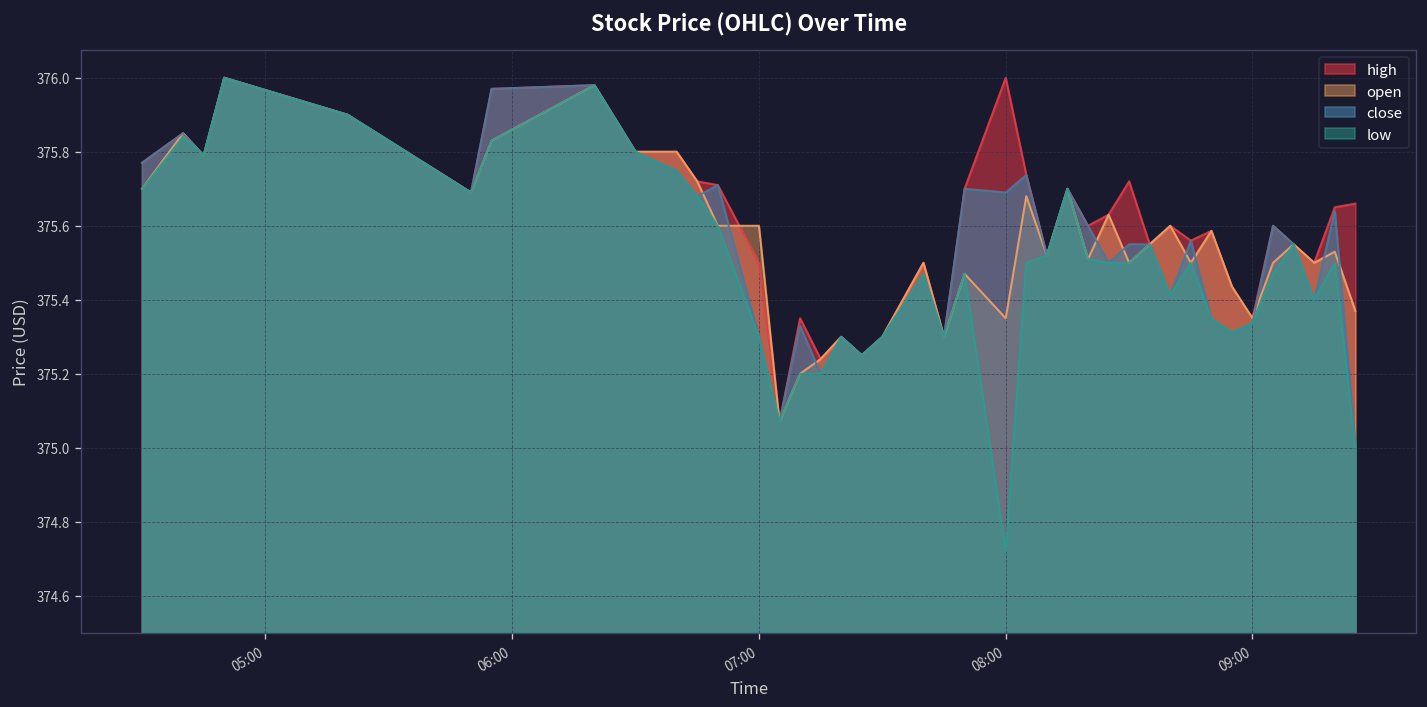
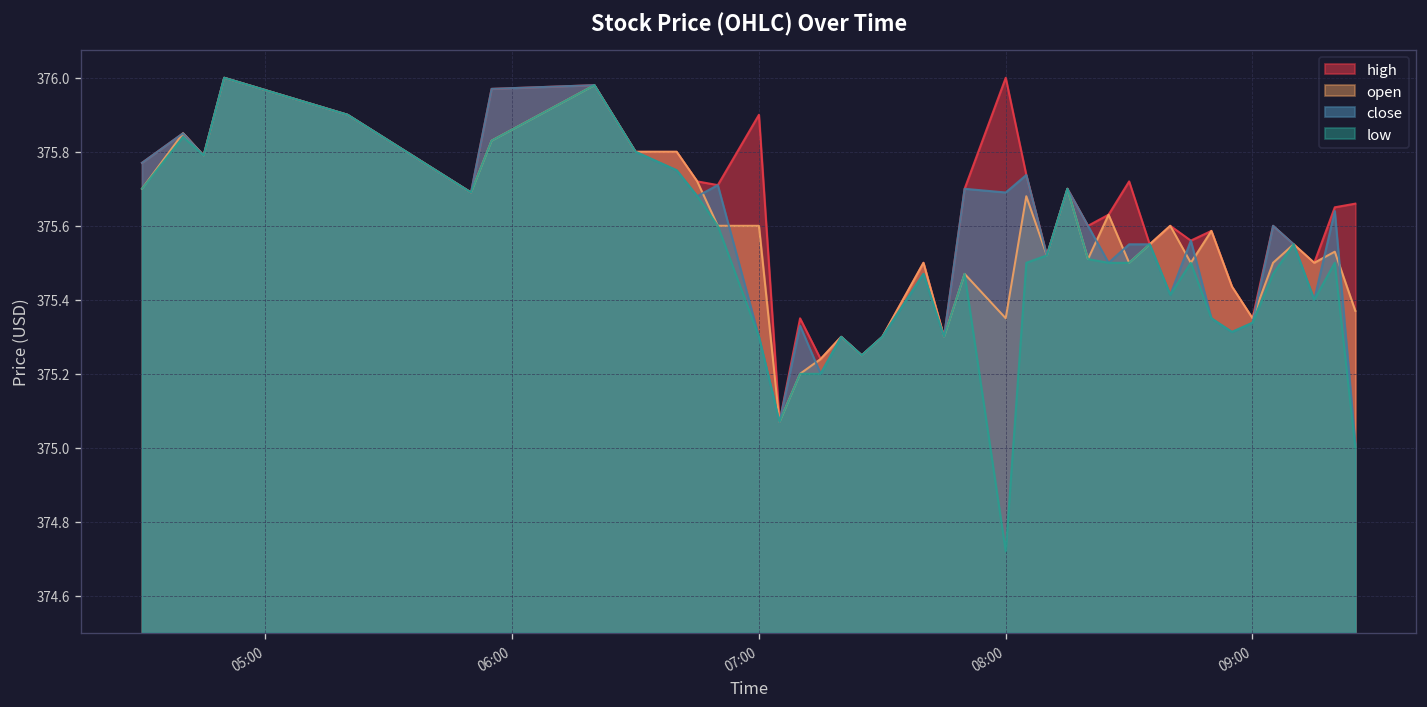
  {
    "high": {
-     "07:00": 375.5,
+     "07:00": 375.9,
      "08:00": 376.0
    },
    "open": {
      "07:00": 375.6,
      "08:00": 375.35
    }
  }
